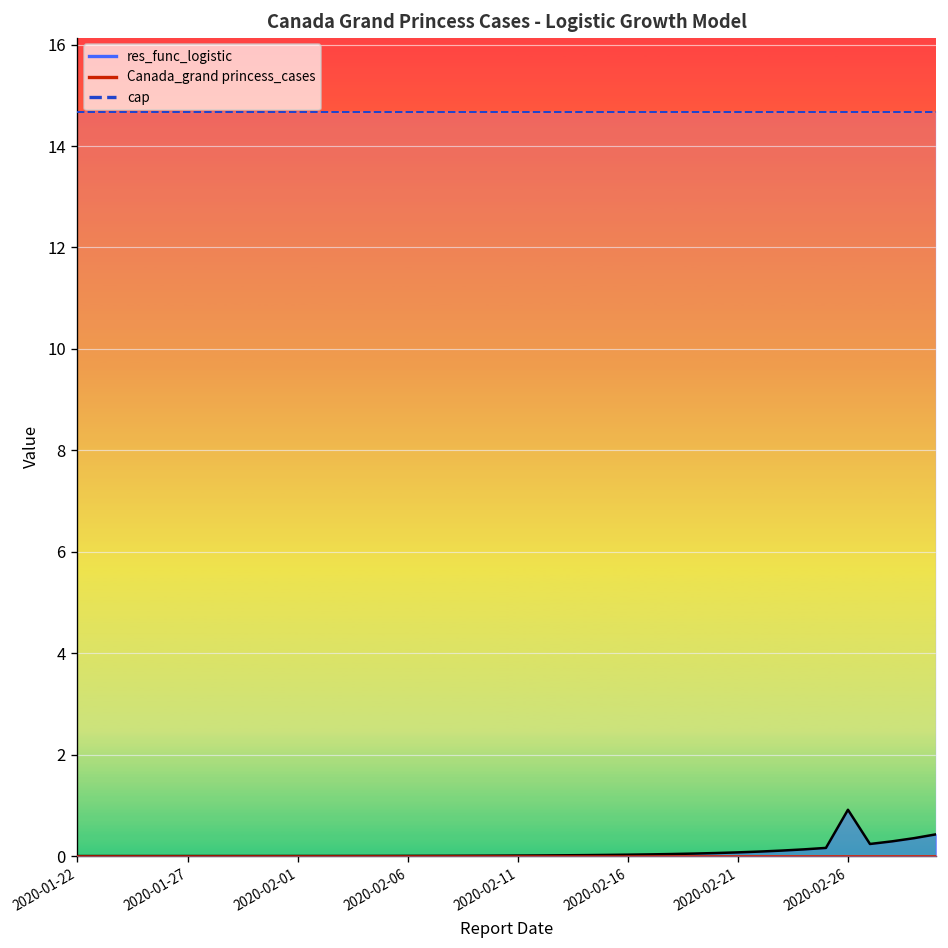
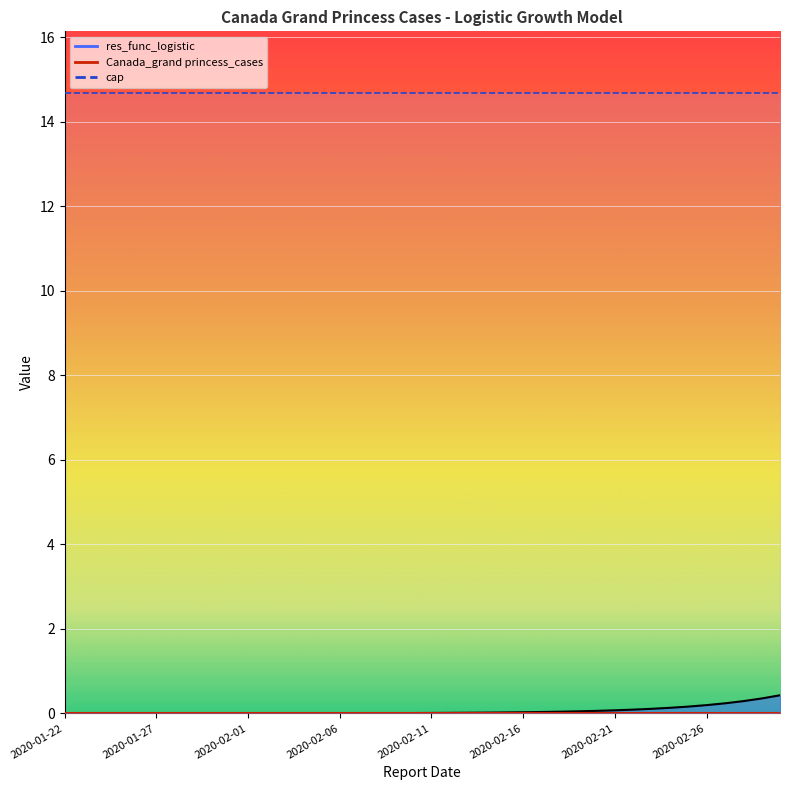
  {
    "res_func_logistic": {
      "2020-02-21": 0.1,
-     "2020-02-26": 0.9
+     "2020-02-26": 0.2
    }
  }
